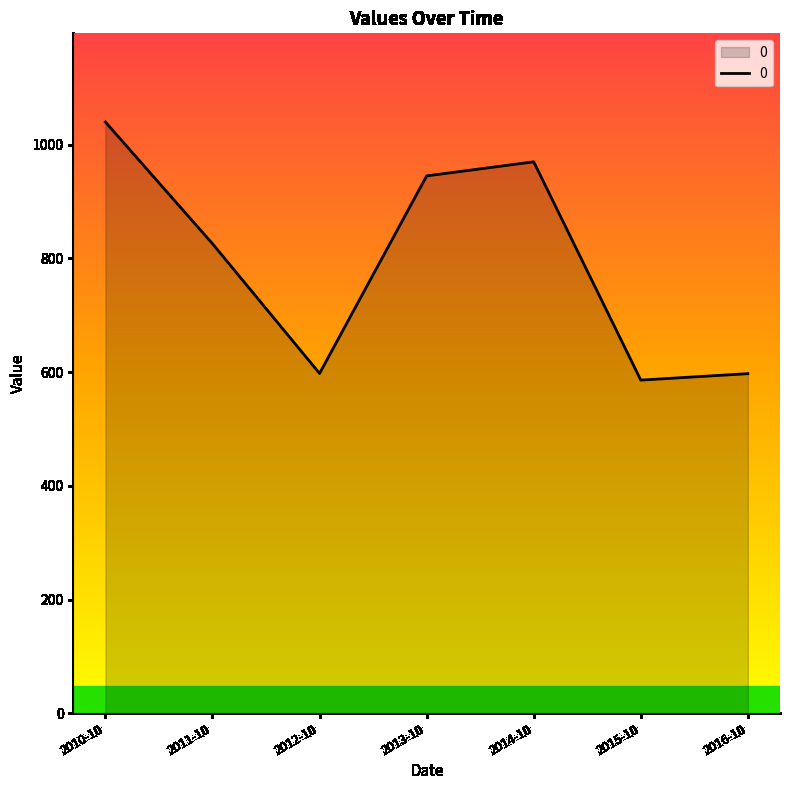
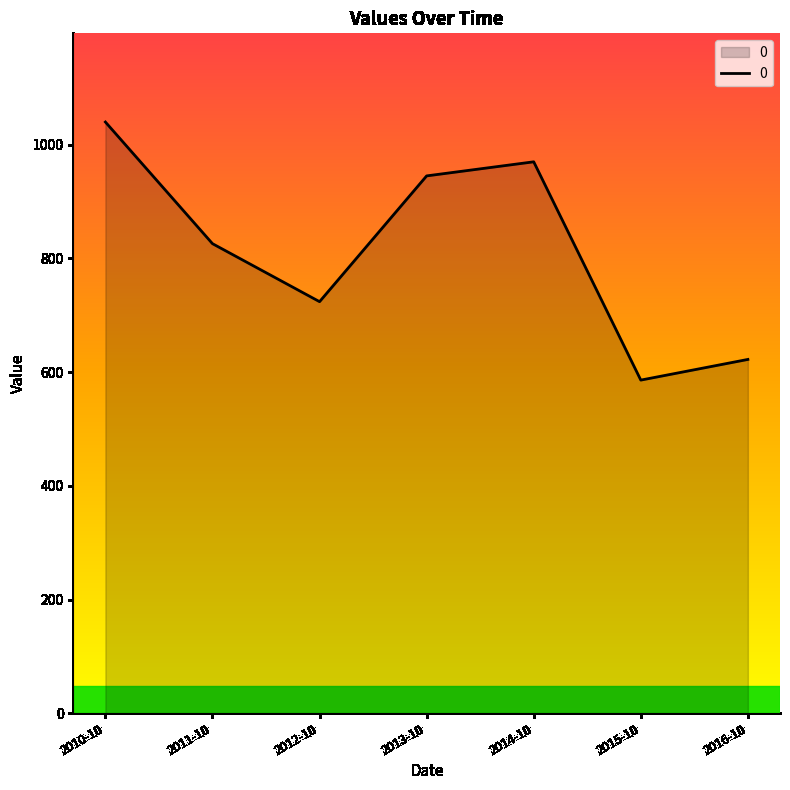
  {
    "2010-10": 1040,
    "2011-10": 830,
-   "2012-10": 600,
+   "2012-10": 720,
    "2013-10": 940,
    "2014-10": 970,
    "2015-10": 590,
-   "2016-10": 600
+   "2016-10": 620
  }
